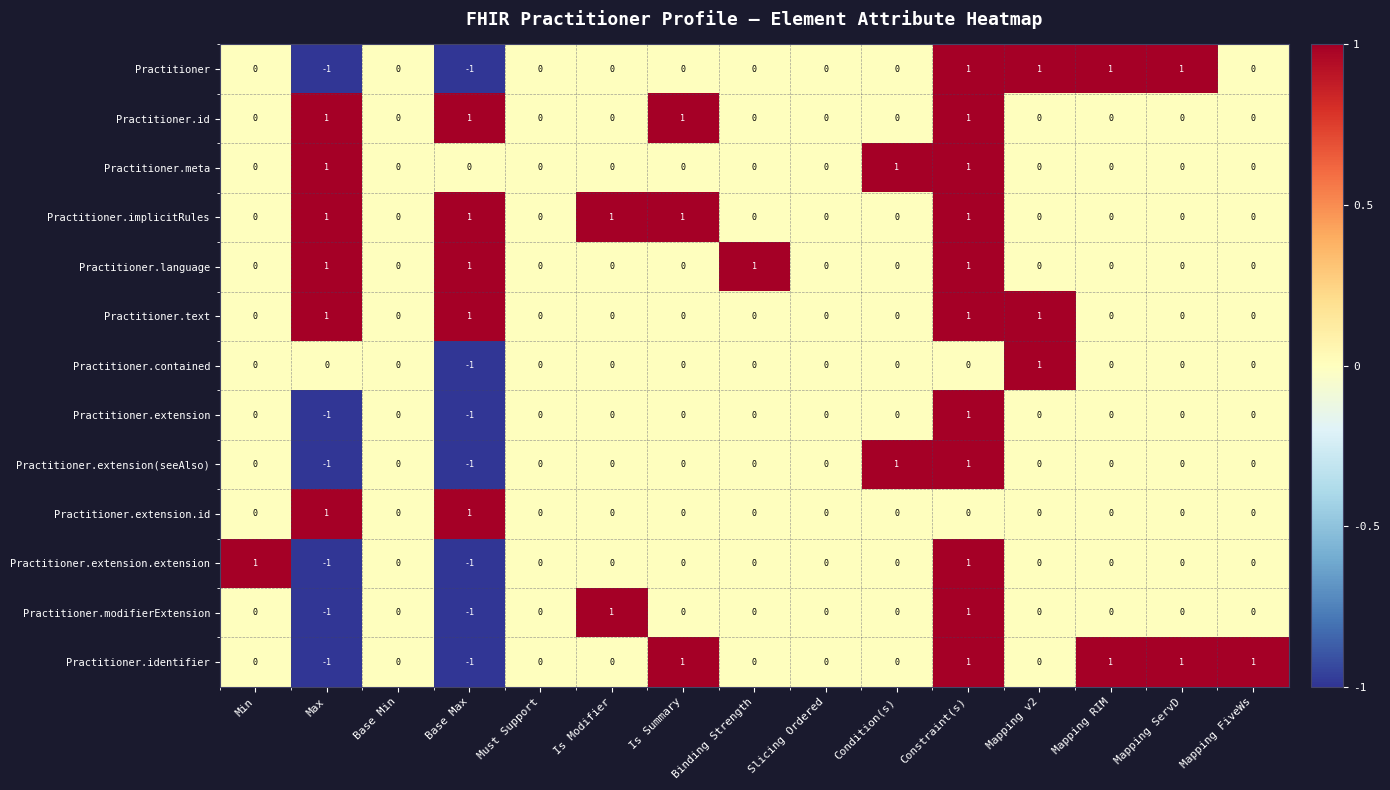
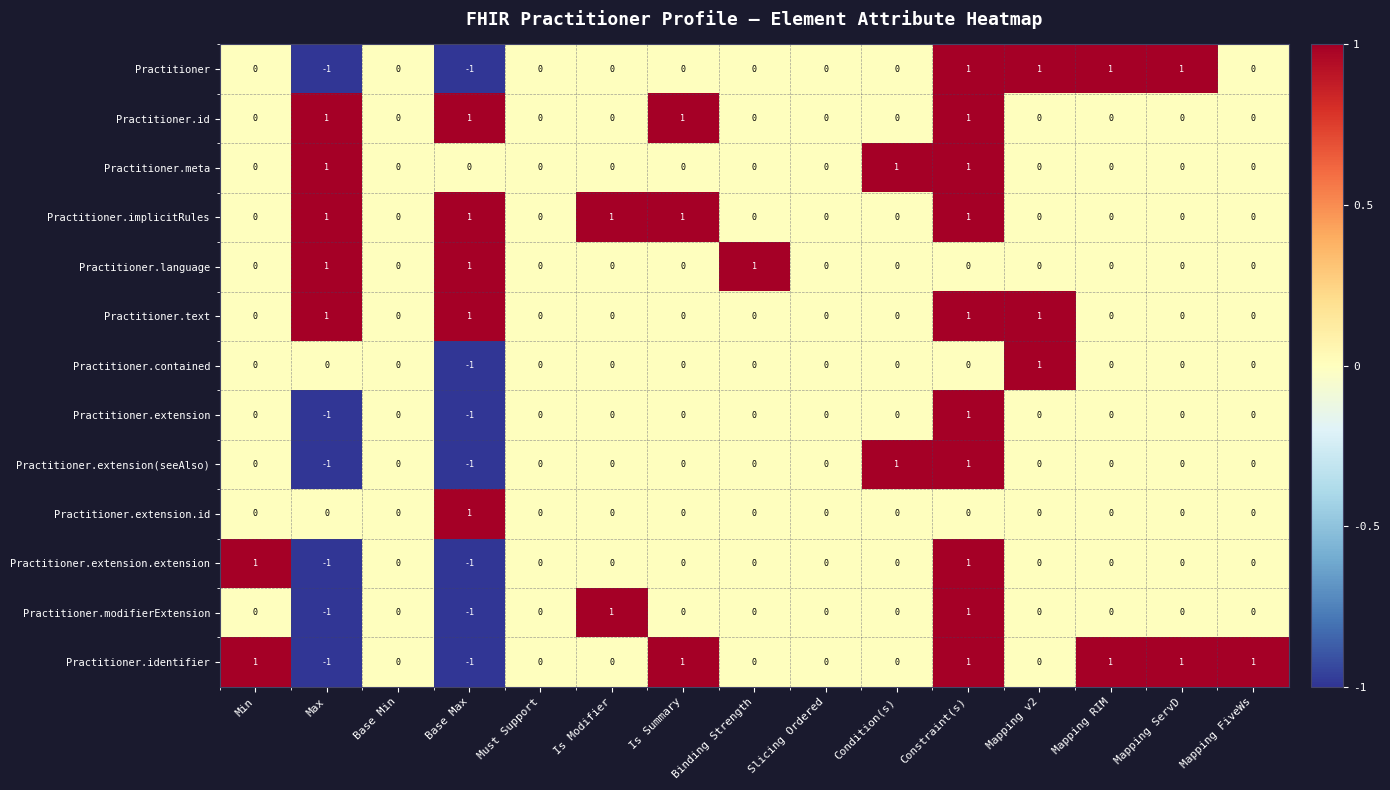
  {
    "Practitioner": {
      "Min": 0,
      "Max": -1,
      "Base Min": 0,
      "Base Max": -1,
      "Must Support": 0,
      "Is Modifier": 0,
      "Is Summary": 0,
      "Binding Strength": 0,
      "Slicing Ordered": 0,
      "Condition(s)": 0,
      "Constraint(s)": 1,
      "Mapping v2": 1,
      "Mapping RIM": 1,
      "Mapping ServD": 1,
      "Mapping FiveWs": 0
    },
    "Practitioner.id": {
      "Min": 0,
      "Max": 1,
      "Base Min": 0,
      "Base Max": 1,
      "Must Support": 0,
      "Is Modifier": 0,
      "Is Summary": 1,
      "Binding Strength": 0,
      "Slicing Ordered": 0,
      "Condition(s)": 0,
      "Constraint(s)": 1,
      "Mapping v2": 0,
      "Mapping RIM": 0,
      "Mapping ServD": 0,
      "Mapping FiveWs": 0
    },
    "Practitioner.meta": {
      "Min": 0,
      "Max": 1,
      "Base Min": 0,
      "Base Max": 0,
      "Must Support": 0,
      "Is Modifier": 0,
      "Is Summary": 0,
      "Binding Strength": 0,
      "Slicing Ordered": 0,
      "Condition(s)": 1,
      "Constraint(s)": 1,
      "Mapping v2": 0,
      "Mapping RIM": 0,
      "Mapping ServD": 0,
      "Mapping FiveWs": 0
    },
    "Practitioner.implicitRules": {
      "Min": 0,
      "Max": 1,
      "Base Min": 0,
      "Base Max": 1,
      "Must Support": 0,
      "Is Modifier": 1,
      "Is Summary": 1,
      "Binding Strength": 0,
      "Slicing Ordered": 0,
      "Condition(s)": 0,
      "Constraint(s)": 1,
      "Mapping v2": 0,
      "Mapping RIM": 0,
      "Mapping ServD": 0,
      "Mapping FiveWs": 0
    },
    "Practitioner.language": {
      "Min": 0,
      "Max": 1,
      "Base Min": 0,
      "Base Max": 1,
      "Must Support": 0,
      "Is Modifier": 0,
      "Is Summary": 0,
      "Binding Strength": 1,
      "Slicing Ordered": 0,
      "Condition(s)": 0,
-     "Constraint(s)": 1,
+     "Constraint(s)": 0,
      "Mapping v2": 0,
      "Mapping RIM": 0,
      "Mapping ServD": 0,
      "Mapping FiveWs": 0
    },
    "Practitioner.text": {
      "Min": 0,
      "Max": 1,
      "Base Min": 0,
      "Base Max": 1,
      "Must Support": 0,
      "Is Modifier": 0,
      "Is Summary": 0,
      "Binding Strength": 0,
      "Slicing Ordered": 0,
      "Condition(s)": 0,
      "Constraint(s)": 1,
      "Mapping v2": 1,
      "Mapping RIM": 0,
      "Mapping ServD": 0,
      "Mapping FiveWs": 0
    },
    "Practitioner.contained": {
      "Min": 0,
      "Max": 0,
      "Base Min": 0,
      "Base Max": -1,
      "Must Support": 0,
      "Is Modifier": 0,
      "Is Summary": 0,
      "Binding Strength": 0,
      "Slicing Ordered": 0,
      "Condition(s)": 0,
      "Constraint(s)": 0,
      "Mapping v2": 1,
      "Mapping RIM": 0,
      "Mapping ServD": 0,
      "Mapping FiveWs": 0
    },
    "Practitioner.extension": {
      "Min": 0,
      "Max": -1,
      "Base Min": 0,
      "Base Max": -1,
      "Must Support": 0,
      "Is Modifier": 0,
      "Is Summary": 0,
      "Binding Strength": 0,
      "Slicing Ordered": 0,
      "Condition(s)": 0,
      "Constraint(s)": 1,
      "Mapping v2": 0,
      "Mapping RIM": 0,
      "Mapping ServD": 0,
      "Mapping FiveWs": 0
    },
    "Practitioner.extension(seeAlso)": {
      "Min": 0,
      "Max": -1,
      "Base Min": 0,
      "Base Max": -1,
      "Must Support": 0,
      "Is Modifier": 0,
      "Is Summary": 0,
      "Binding Strength": 0,
      "Slicing Ordered": 0,
      "Condition(s)": 1,
      "Constraint(s)": 1,
      "Mapping v2": 0,
      "Mapping RIM": 0,
      "Mapping ServD": 0,
      "Mapping FiveWs": 0
    },
    "Practitioner.extension.id": {
      "Min": 0,
-     "Max": 1,
+     "Max": 0,
      "Base Min": 0,
      "Base Max": 1,
      "Must Support": 0,
      "Is Modifier": 0,
      "Is Summary": 0,
      "Binding Strength": 0,
      "Slicing Ordered": 0,
      "Condition(s)": 0,
      "Constraint(s)": 0,
      "Mapping v2": 0,
      "Mapping RIM": 0,
      "Mapping ServD": 0,
      "Mapping FiveWs": 0
    },
    "Practitioner.extension.extension": {
      "Min": 1,
      "Max": -1,
      "Base Min": 0,
      "Base Max": -1,
      "Must Support": 0,
      "Is Modifier": 0,
      "Is Summary": 0,
      "Binding Strength": 0,
      "Slicing Ordered": 0,
      "Condition(s)": 0,
      "Constraint(s)": 1,
      "Mapping v2": 0,
      "Mapping RIM": 0,
      "Mapping ServD": 0,
      "Mapping FiveWs": 0
    },
    "Practitioner.modifierExtension": {
      "Min": 0,
      "Max": -1,
      "Base Min": 0,
      "Base Max": -1,
      "Must Support": 0,
      "Is Modifier": 1,
      "Is Summary": 0,
      "Binding Strength": 0,
      "Slicing Ordered": 0,
      "Condition(s)": 0,
      "Constraint(s)": 1,
      "Mapping v2": 0,
      "Mapping RIM": 0,
      "Mapping ServD": 0,
      "Mapping FiveWs": 0
    },
    "Practitioner.identifier": {
-     "Min": 0,
+     "Min": 1,
      "Max": -1,
      "Base Min": 0,
      "Base Max": -1,
      "Must Support": 0,
      "Is Modifier": 0,
      "Is Summary": 1,
      "Binding Strength": 0,
      "Slicing Ordered": 0,
      "Condition(s)": 0,
      "Constraint(s)": 1,
      "Mapping v2": 0,
      "Mapping RIM": 1,
      "Mapping ServD": 1,
      "Mapping FiveWs": 1
    }
  }
